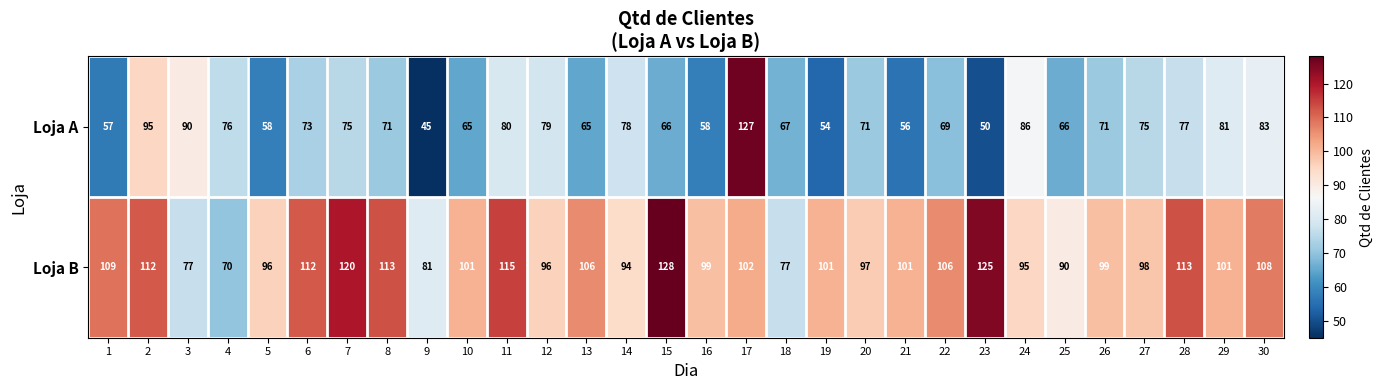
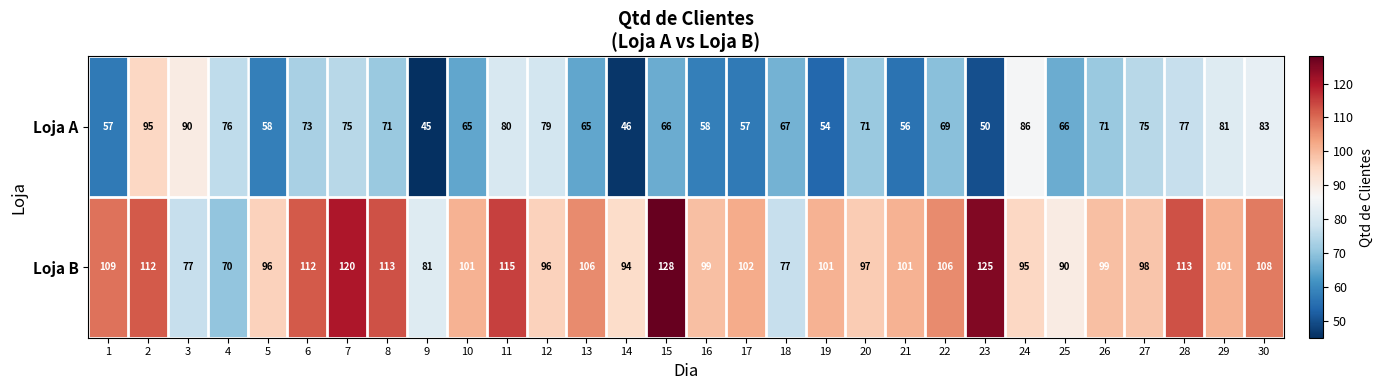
  {
    "Loja A": {
      "1": 57,
      "2": 95,
      "3": 90,
      "4": 76,
      "5": 58,
      "6": 73,
      "7": 75,
      "8": 71,
      "9": 45,
      "10": 65,
      "11": 80,
      "12": 79,
      "13": 65,
-     "14": 78,
+     "14": 46,
      "15": 66,
      "16": 58,
-     "17": 127,
+     "17": 57,
      "18": 67,
      "19": 54,
      "20": 71,
      "21": 56,
      "22": 69,
      "23": 50,
      "24": 86,
      "25": 66,
      "26": 71,
      "27": 75,
      "28": 77,
      "29": 81,
      "30": 83
    },
    "Loja B": {
      "1": 109,
      "2": 112,
      "3": 77,
      "4": 70,
      "5": 96,
      "6": 112,
      "7": 120,
      "8": 113,
      "9": 81,
      "10": 101,
      "11": 115,
      "12": 96,
      "13": 106,
      "14": 94,
      "15": 128,
      "16": 99,
      "17": 102,
      "18": 77,
      "19": 101,
      "20": 97,
      "21": 101,
      "22": 106,
      "23": 125,
      "24": 95,
      "25": 90,
      "26": 99,
      "27": 98,
      "28": 113,
      "29": 101,
      "30": 108
    }
  }
